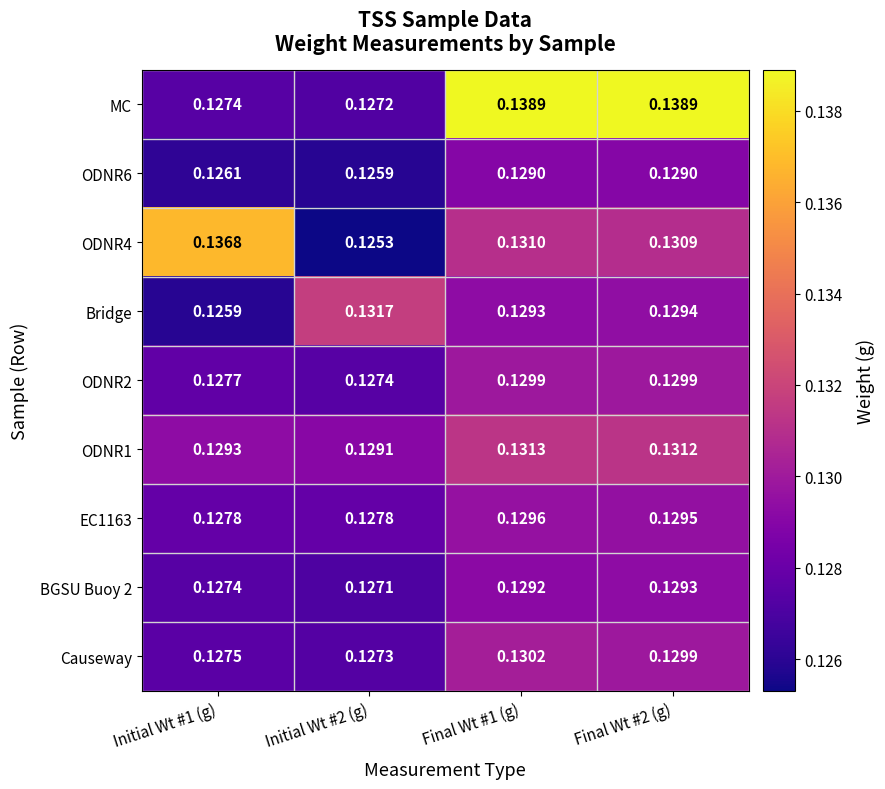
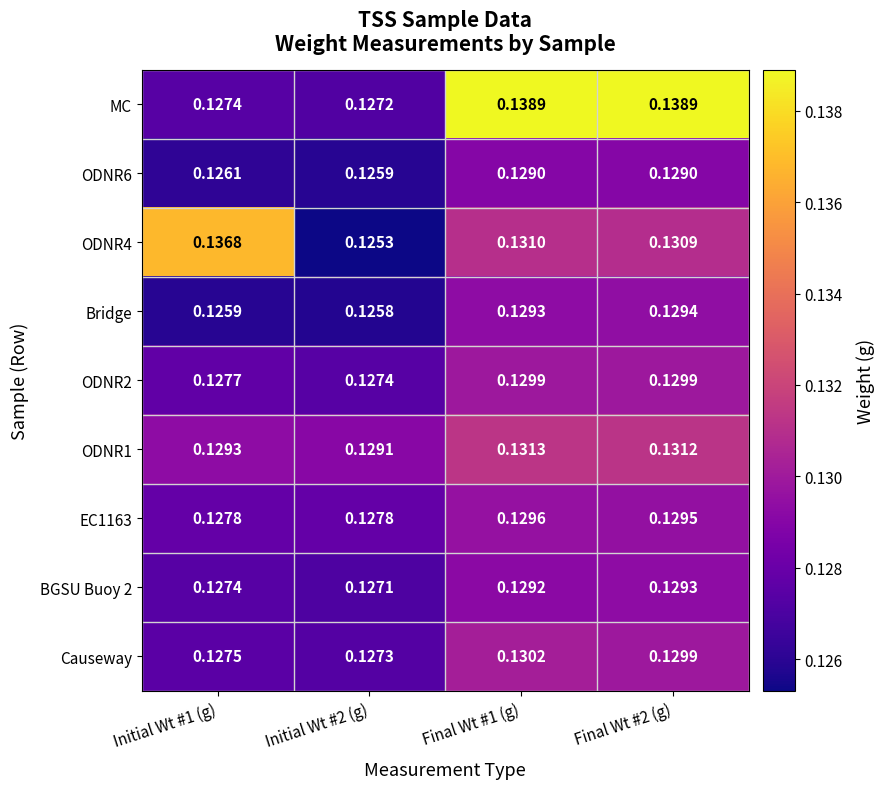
  {
    "MC": {
      "Initial Wt #1 (g)": 0.1274,
      "Initial Wt #2 (g)": 0.1272,
      "Final Wt #1 (g)": 0.1389,
      "Final Wt #2 (g)": 0.1389
    },
    "ODNR6": {
      "Initial Wt #1 (g)": 0.1261,
      "Initial Wt #2 (g)": 0.1259,
      "Final Wt #1 (g)": 0.1290,
      "Final Wt #2 (g)": 0.1290
    },
    "ODNR4": {
      "Initial Wt #1 (g)": 0.1368,
      "Initial Wt #2 (g)": 0.1253,
      "Final Wt #1 (g)": 0.1310,
      "Final Wt #2 (g)": 0.1309
    },
    "Bridge": {
      "Initial Wt #1 (g)": 0.1259,
-     "Initial Wt #2 (g)": 0.1317,
+     "Initial Wt #2 (g)": 0.1258,
      "Final Wt #1 (g)": 0.1293,
      "Final Wt #2 (g)": 0.1294
    },
    "ODNR2": {
      "Initial Wt #1 (g)": 0.1277,
      "Initial Wt #2 (g)": 0.1274,
      "Final Wt #1 (g)": 0.1299,
      "Final Wt #2 (g)": 0.1299
    },
    "ODNR1": {
      "Initial Wt #1 (g)": 0.1293,
      "Initial Wt #2 (g)": 0.1291,
      "Final Wt #1 (g)": 0.1313,
      "Final Wt #2 (g)": 0.1312
    },
    "EC1163": {
      "Initial Wt #1 (g)": 0.1278,
      "Initial Wt #2 (g)": 0.1278,
      "Final Wt #1 (g)": 0.1296,
      "Final Wt #2 (g)": 0.1295
    },
    "BGSU Buoy 2": {
      "Initial Wt #1 (g)": 0.1274,
      "Initial Wt #2 (g)": 0.1271,
      "Final Wt #1 (g)": 0.1292,
      "Final Wt #2 (g)": 0.1293
    },
    "Causeway": {
      "Initial Wt #1 (g)": 0.1275,
      "Initial Wt #2 (g)": 0.1273,
      "Final Wt #1 (g)": 0.1302,
      "Final Wt #2 (g)": 0.1299
    }
  }
